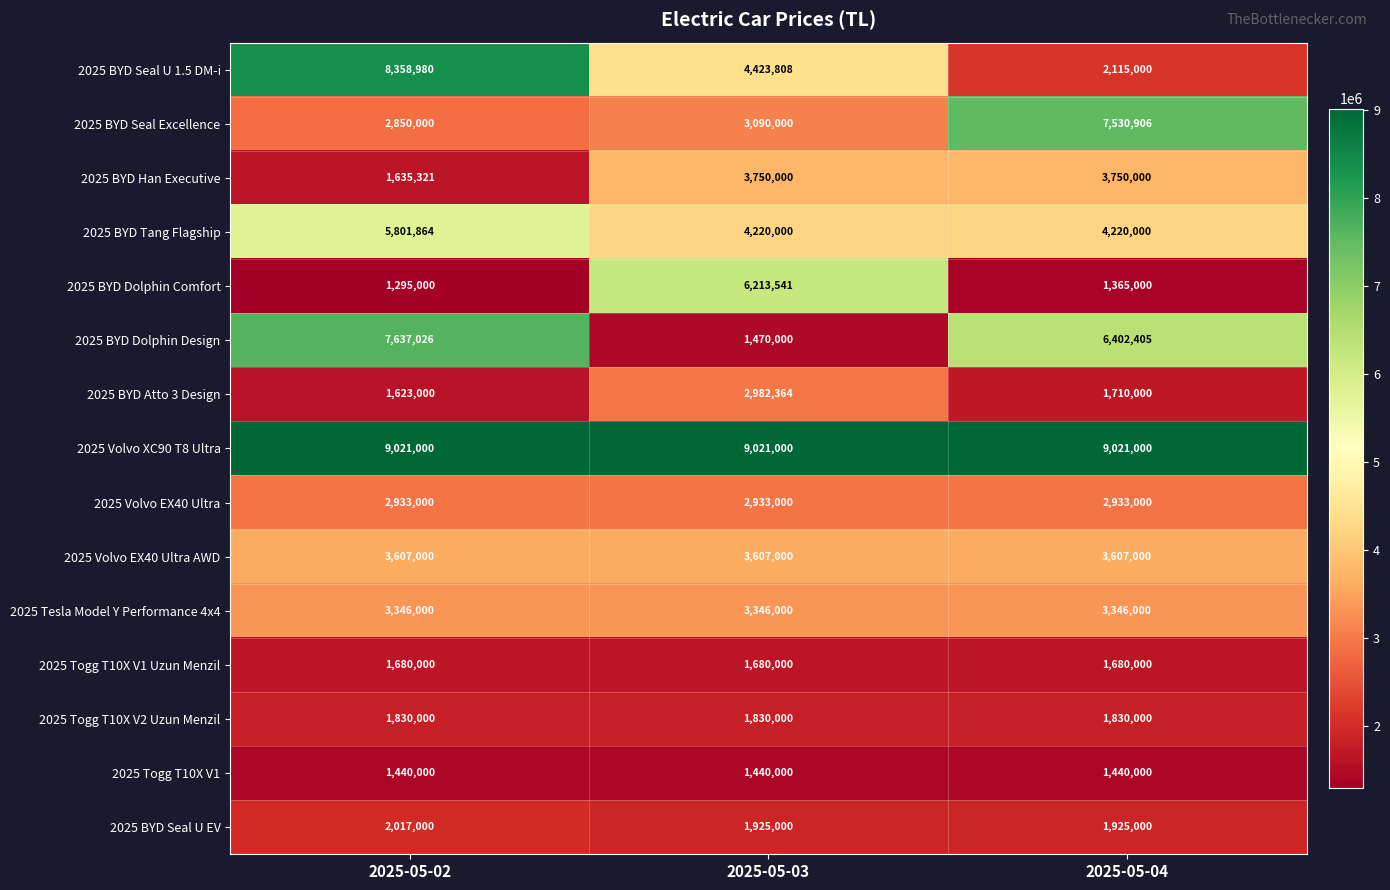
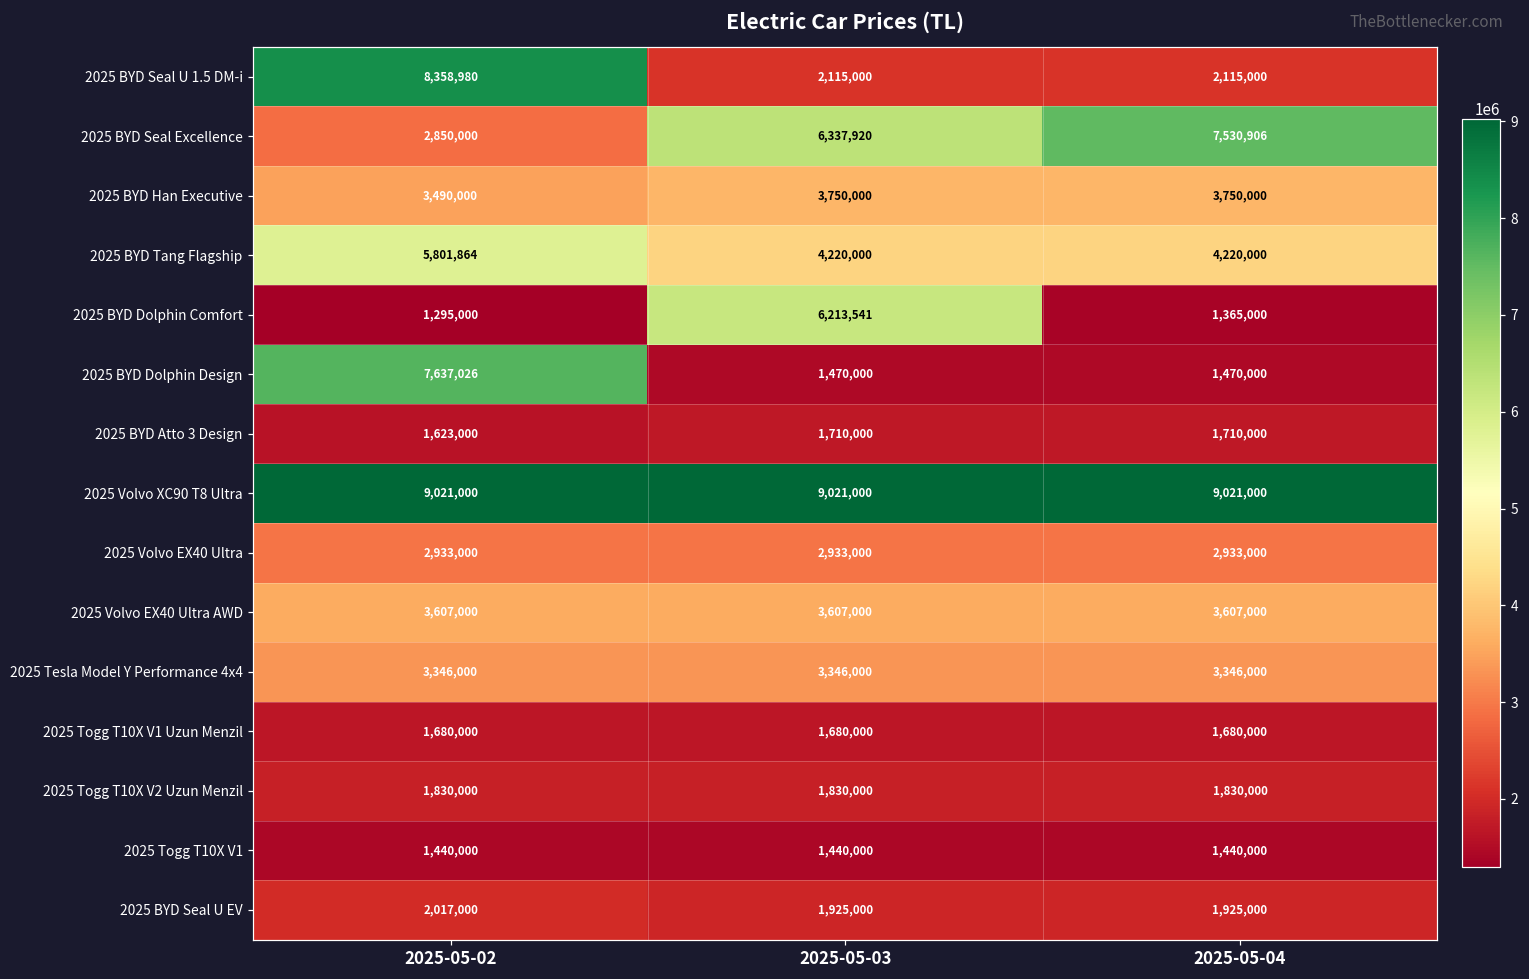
  {
    "2025 BYD Seal U 1.5 DM-i": {
      "2025-05-02": "8,358,980",
-     "2025-05-03": "4,423,808",
+     "2025-05-03": "2,115,000",
      "2025-05-04": "2,115,000"
    },
    "2025 BYD Seal Excellence": {
      "2025-05-02": "2,850,000",
-     "2025-05-03": "3,090,000",
+     "2025-05-03": "6,337,920",
      "2025-05-04": "7,530,906"
    },
    "2025 BYD Han Executive": {
-     "2025-05-02": "1,635,321",
+     "2025-05-02": "3,490,000",
      "2025-05-03": "3,750,000",
      "2025-05-04": "3,750,000"
    },
    "2025 BYD Tang Flagship": {
      "2025-05-02": "5,801,864",
      "2025-05-03": "4,220,000",
      "2025-05-04": "4,220,000"
    },
    "2025 BYD Dolphin Comfort": {
      "2025-05-02": "1,295,000",
      "2025-05-03": "6,213,541",
      "2025-05-04": "1,365,000"
    },
    "2025 BYD Dolphin Design": {
      "2025-05-02": "7,637,026",
      "2025-05-03": "1,470,000",
-     "2025-05-04": "6,402,405"
+     "2025-05-04": "1,470,000"
    },
    "2025 BYD Atto 3 Design": {
      "2025-05-02": "1,623,000",
-     "2025-05-03": "2,982,364",
+     "2025-05-03": "1,710,000",
      "2025-05-04": "1,710,000"
    },
    "2025 Volvo XC90 T8 Ultra": {
      "2025-05-02": "9,021,000",
      "2025-05-03": "9,021,000",
      "2025-05-04": "9,021,000"
    },
    "2025 Volvo EX40 Ultra": {
      "2025-05-02": "2,933,000",
      "2025-05-03": "2,933,000",
      "2025-05-04": "2,933,000"
    },
    "2025 Volvo EX40 Ultra AWD": {
      "2025-05-02": "3,607,000",
      "2025-05-03": "3,607,000",
      "2025-05-04": "3,607,000"
    },
    "2025 Tesla Model Y Performance 4x4": {
      "2025-05-02": "3,346,000",
      "2025-05-03": "3,346,000",
      "2025-05-04": "3,346,000"
    },
    "2025 Togg T10X V1 Uzun Menzil": {
      "2025-05-02": "1,680,000",
      "2025-05-03": "1,680,000",
      "2025-05-04": "1,680,000"
    },
    "2025 Togg T10X V2 Uzun Menzil": {
      "2025-05-02": "1,830,000",
      "2025-05-03": "1,830,000",
      "2025-05-04": "1,830,000"
    },
    "2025 Togg T10X V1": {
      "2025-05-02": "1,440,000",
      "2025-05-03": "1,440,000",
      "2025-05-04": "1,440,000"
    },
    "2025 BYD Seal U EV": {
      "2025-05-02": "2,017,000",
      "2025-05-03": "1,925,000",
      "2025-05-04": "1,925,000"
    }
  }
